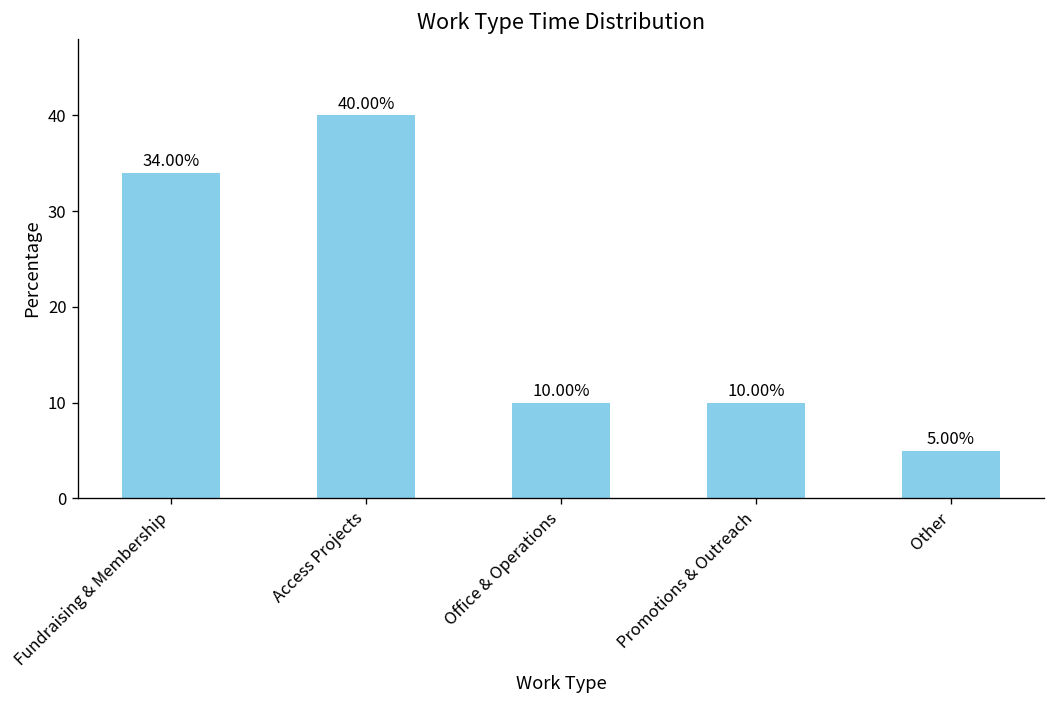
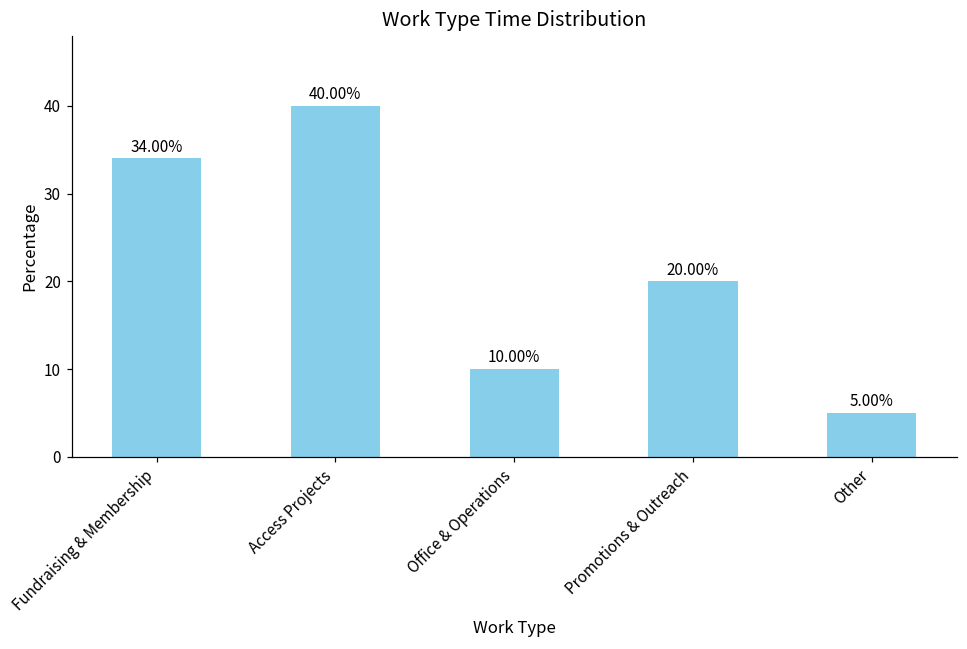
  {
    "Fundraising & Membership": "34.00%",
    "Access Projects": "40.00%",
    "Office & Operations": "10.00%",
-   "Promotions & Outreach": "10.00%",
+   "Promotions & Outreach": "20.00%",
    "Other": "5.00%"
  }
